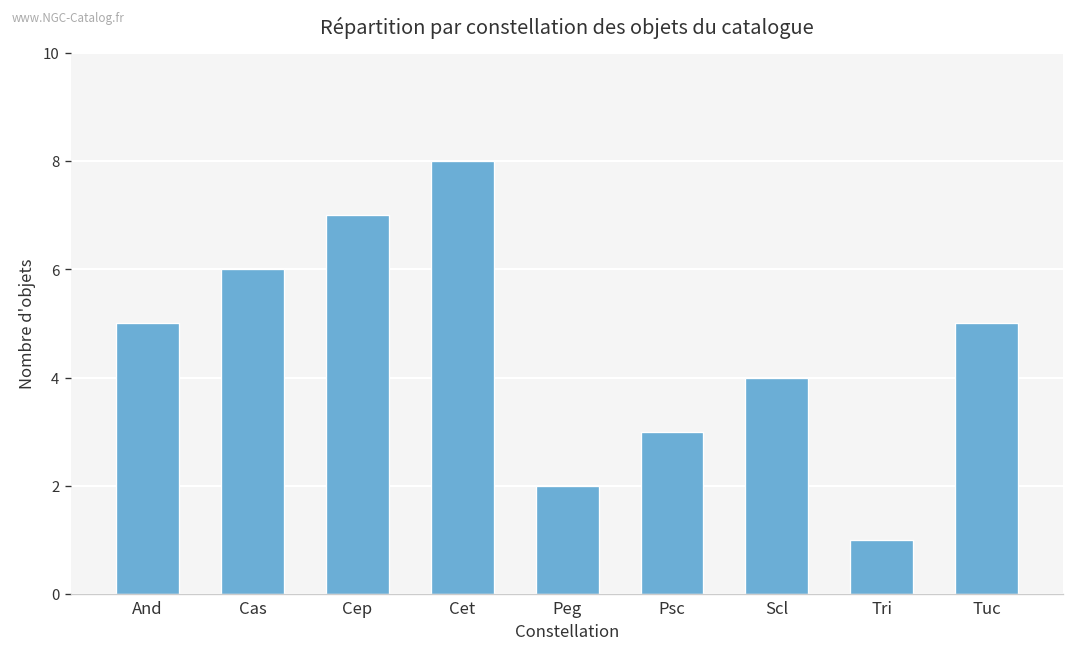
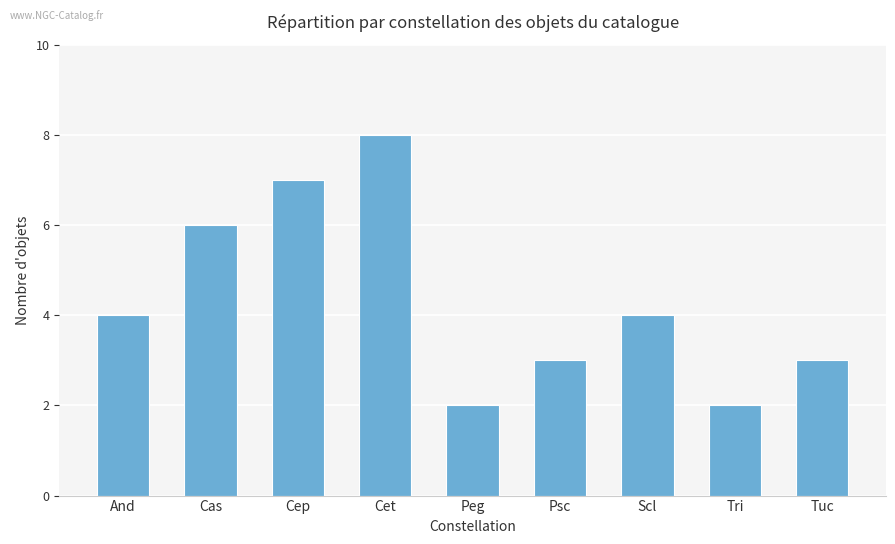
  {
-   "And": 5,
+   "And": 4,
    "Cas": 6,
    "Cep": 7,
    "Cet": 8,
    "Peg": 2,
    "Psc": 3,
    "Scl": 4,
-   "Tri": 1,
-   "Tuc": 5
+   "Tri": 2,
+   "Tuc": 3
  }
